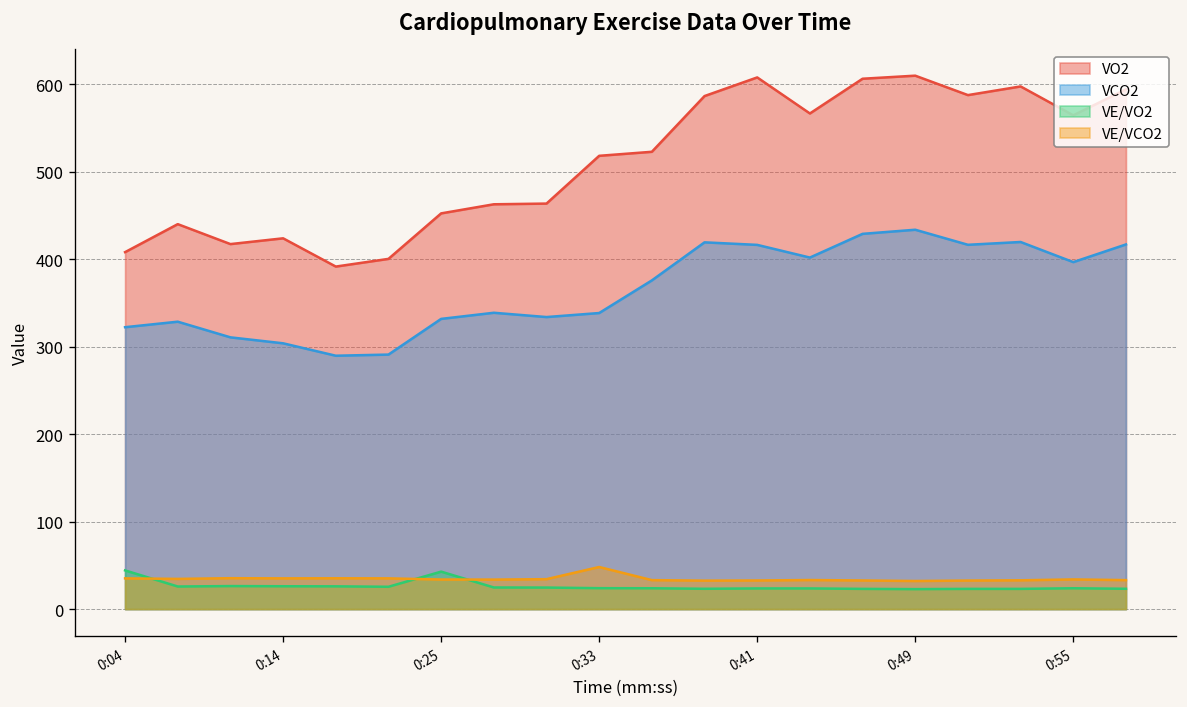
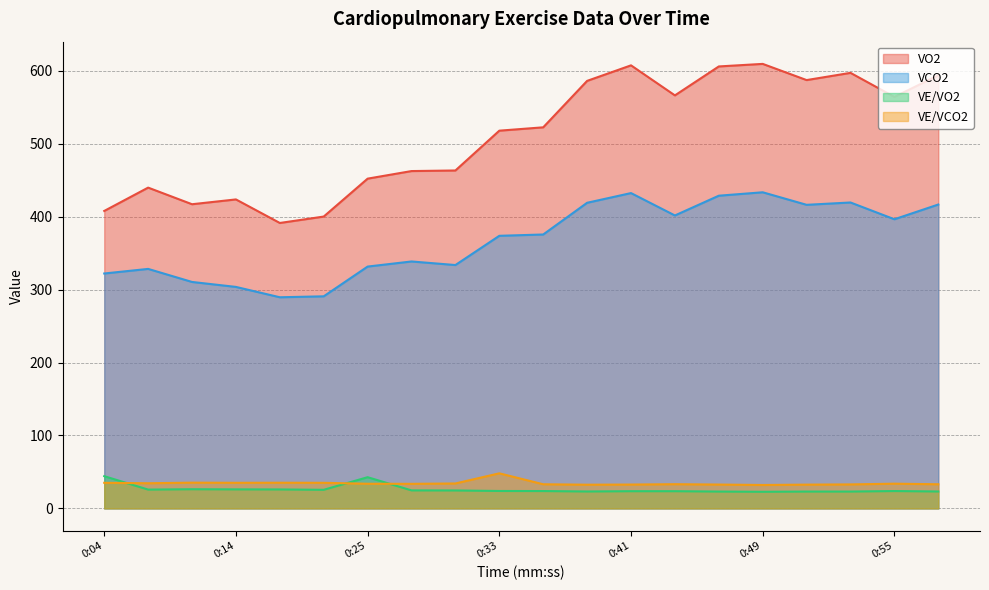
  {
    "VO2": {
      "0:04": 410,
      "0:14": 420,
      "0:25": 450,
      "0:33": 520,
      "0:41": 610,
      "0:49": 610
    },
    "VCO2": {
      "0:04": 320,
      "0:14": 300,
      "0:25": 330,
-     "0:33": 340,
-     "0:41": 420,
+     "0:33": 370,
+     "0:41": 430,
      "0:49": 430,
      "0:55": 400
    },
    "VE/VO2": {
      "0:04": 40,
      "0:14": 30,
      "0:25": 40,
      "0:33": 20,
      "0:41": 20,
      "0:49": 20,
      "0:55": 20
    },
    "VE/VCO2": {
      "0:04": 40,
      "0:14": 40,
      "0:25": 30,
      "0:33": 50,
      "0:41": 30,
      "0:49": 30,
      "0:55": 30
    }
  }
